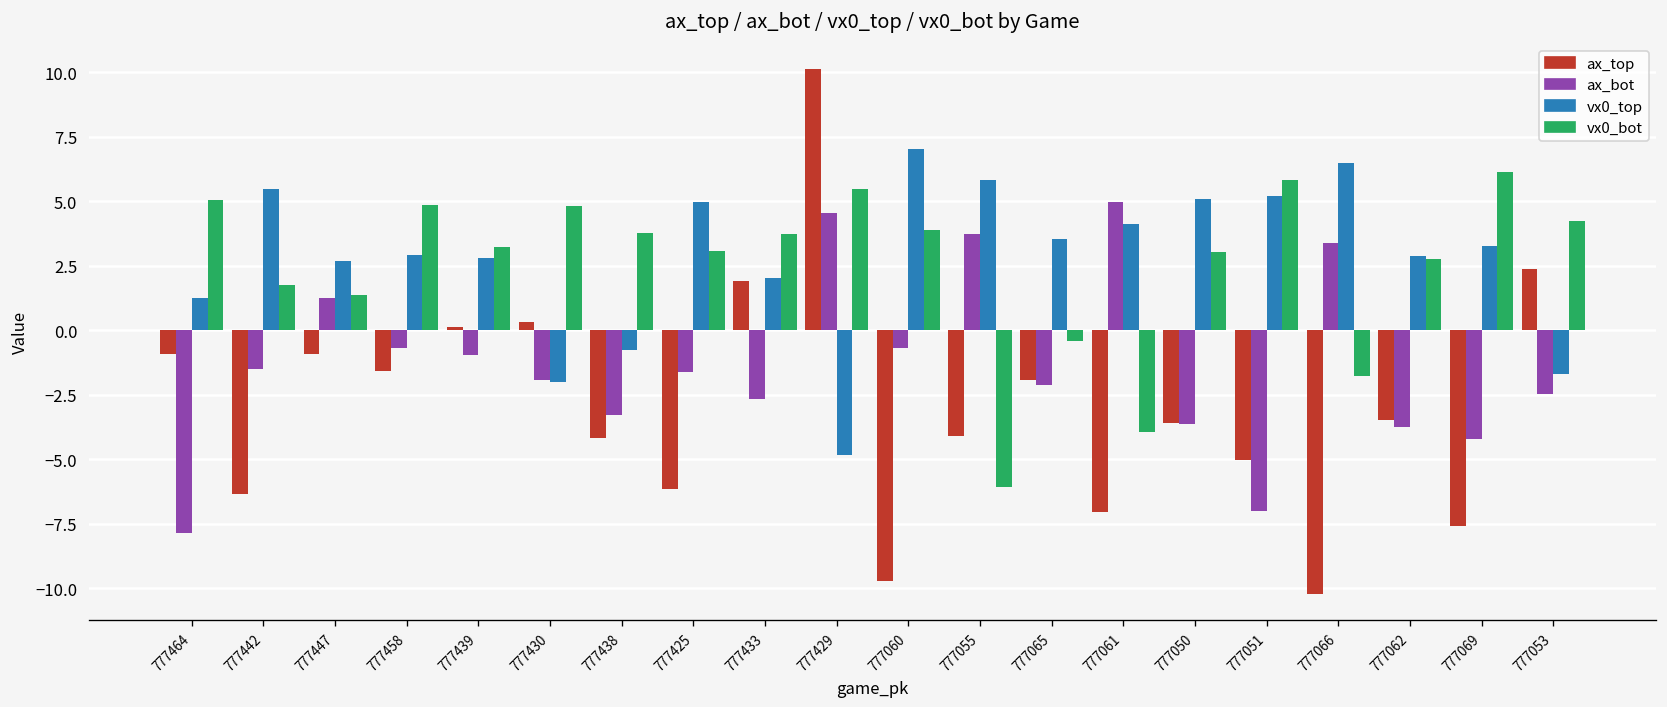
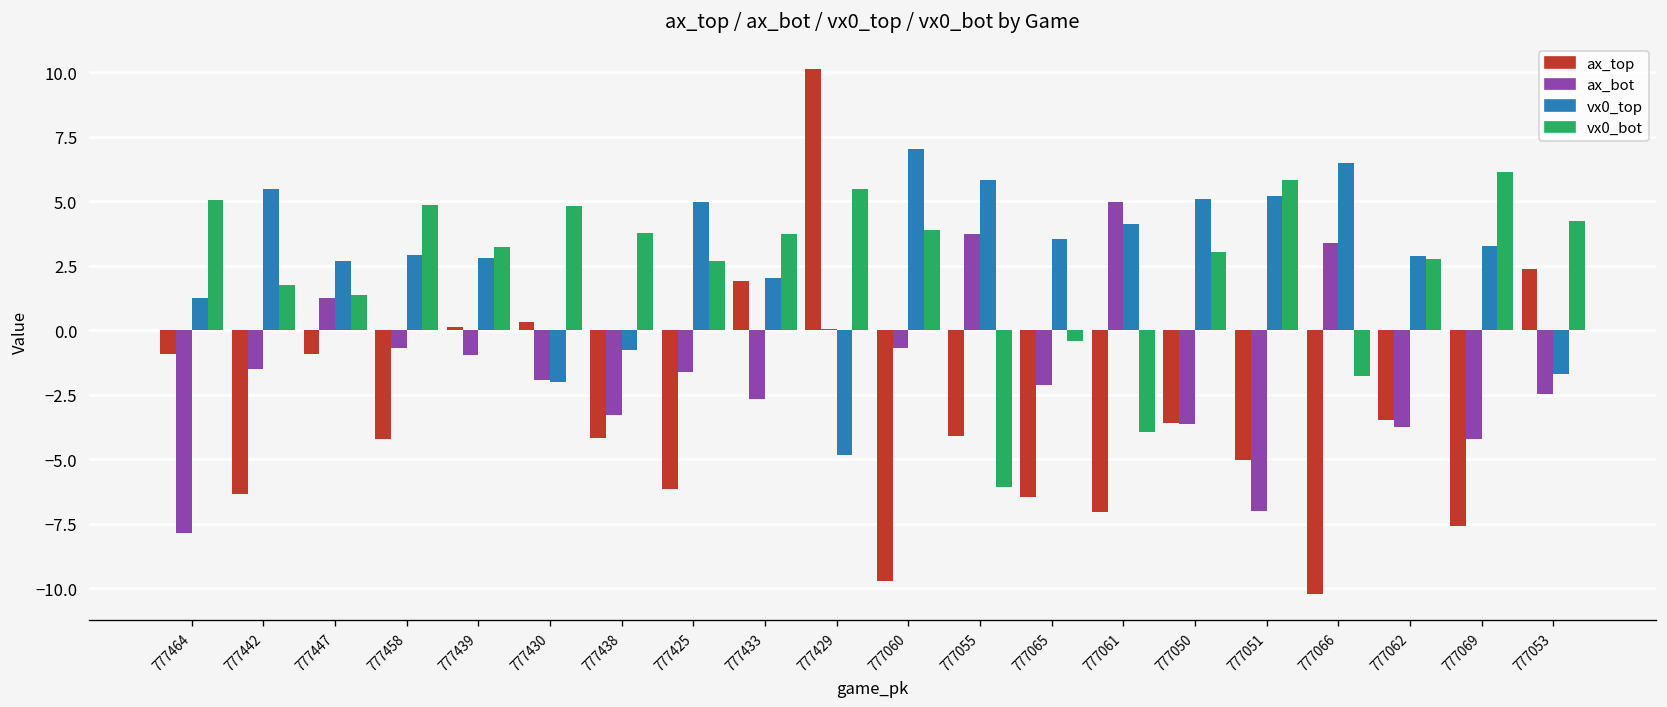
  {
    "ax_top": {
      "777464": -0.9,
      "777442": -6.4,
      "777447": -0.9,
-     "777458": -1.6,
+     "777458": -4.2,
      "777430": 0.3,
      "777438": -4.2,
      "777425": -6.2,
      "777433": 1.9,
      "777429": 10.1,
      "777060": -9.7,
      "777055": -4.1,
-     "777065": -1.9,
+     "777065": -6.5,
      "777061": -7.0,
      "777050": -3.6,
      "777051": -5.0,
      "777066": -10.2,
      "777062": -3.5,
      "777069": -7.6,
      "777053": 2.4
    },
    "ax_bot": {
      "777464": -7.9,
      "777442": -1.5,
      "777447": 1.2,
      "777458": -0.7,
      "777439": -1.0,
      "777430": -1.9,
      "777438": -3.3,
      "777425": -1.6,
      "777433": -2.7,
-     "777429": 4.5,
+     "777429": 0.1,
      "777060": -0.7,
      "777055": 3.7,
      "777065": -2.1,
      "777061": 5.0,
      "777050": -3.6,
      "777051": -7.0,
      "777066": 3.4,
      "777062": -3.7,
      "777069": -4.2,
      "777053": -2.5
    },
    "vx0_top": {
      "777464": 1.3,
      "777442": 5.5,
      "777447": 2.7,
      "777458": 2.9,
      "777439": 2.8,
      "777430": -2.0,
      "777438": -0.8,
      "777425": 5.0,
      "777433": 2.0,
      "777429": -4.8,
      "777060": 7.0,
      "777055": 5.8,
      "777065": 3.5,
      "777061": 4.1,
      "777050": 5.1,
      "777051": 5.2,
      "777066": 6.5,
      "777062": 2.9,
      "777069": 3.3,
      "777053": -1.7
    },
    "vx0_bot": {
      "777464": 5.0,
      "777442": 1.7,
      "777447": 1.4,
      "777458": 4.9,
      "777439": 3.2,
      "777430": 4.8,
      "777438": 3.8,
-     "777425": 3.1,
+     "777425": 2.7,
      "777433": 3.7,
      "777429": 5.5,
      "777060": 3.9,
      "777055": -6.1,
      "777065": -0.4,
      "777061": -3.9,
      "777050": 3.1,
      "777051": 5.8,
      "777066": -1.8,
      "777062": 2.8,
      "777069": 6.1,
      "777053": 4.2
    }
  }
